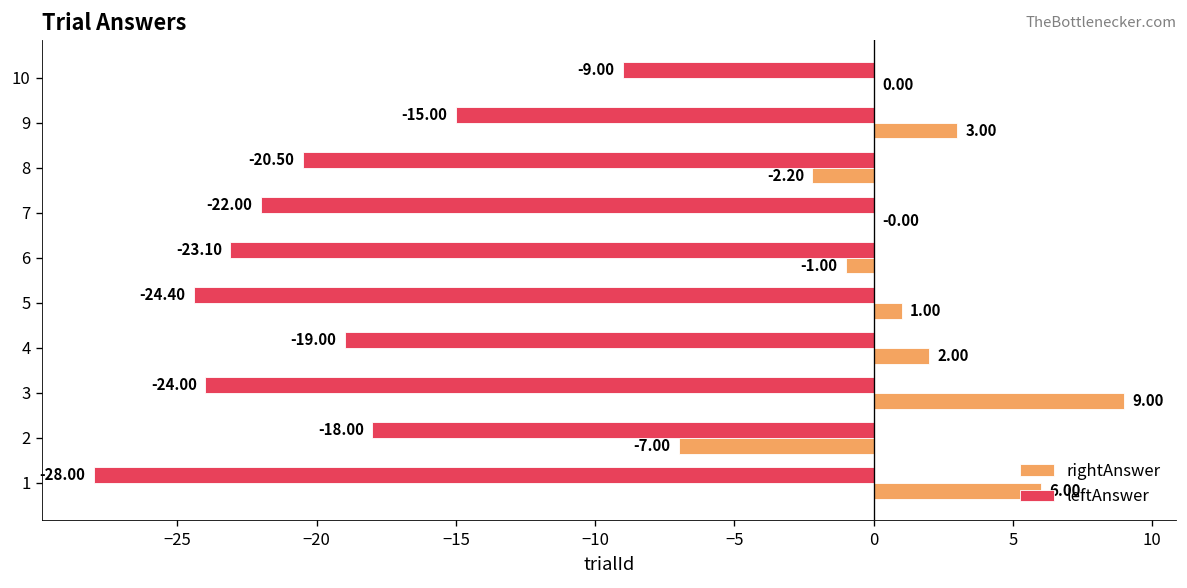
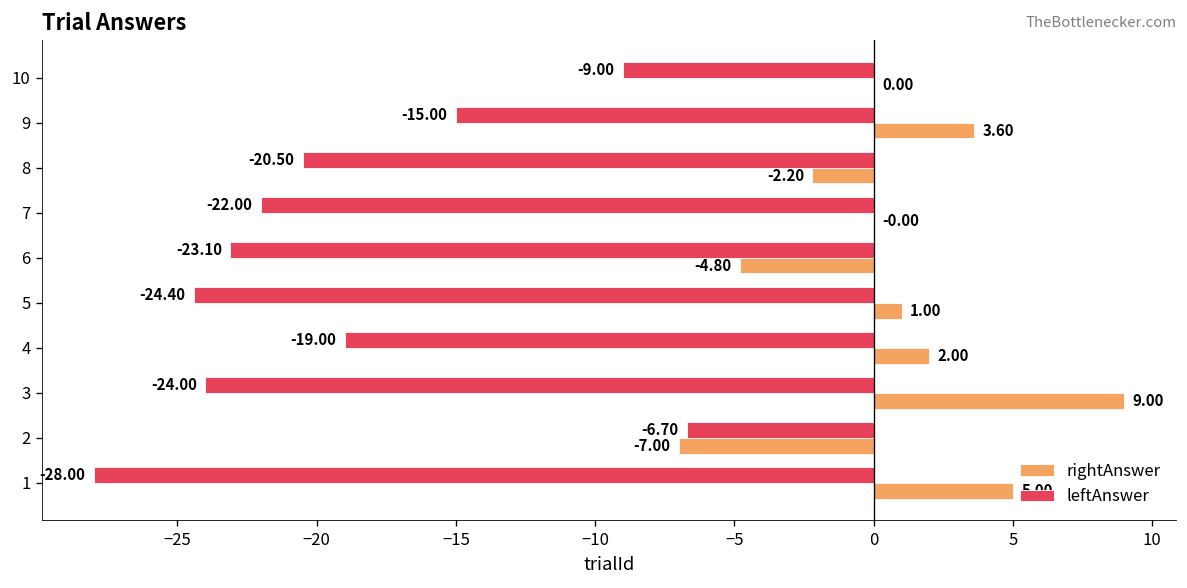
  {
    "rightAnswer": {
      "10": 0.00,
-     "9": 3.00,
+     "9": 3.60,
      "8": -2.20,
      "7": -0.00,
-     "6": -1.00,
+     "6": -4.80,
      "5": 1.00,
      "4": 2.00,
      "3": 9.00,
      "2": -7.00,
-     "1": 6.00
+     "1": 5.00
    },
    "leftAnswer": {
      "10": -9.00,
      "9": -15.00,
      "8": -20.50,
      "7": -22.00,
      "6": -23.10,
      "5": -24.40,
      "4": -19.00,
      "3": -24.00,
-     "2": -18.00,
+     "2": -6.70,
      "1": -28.00
    }
  }
